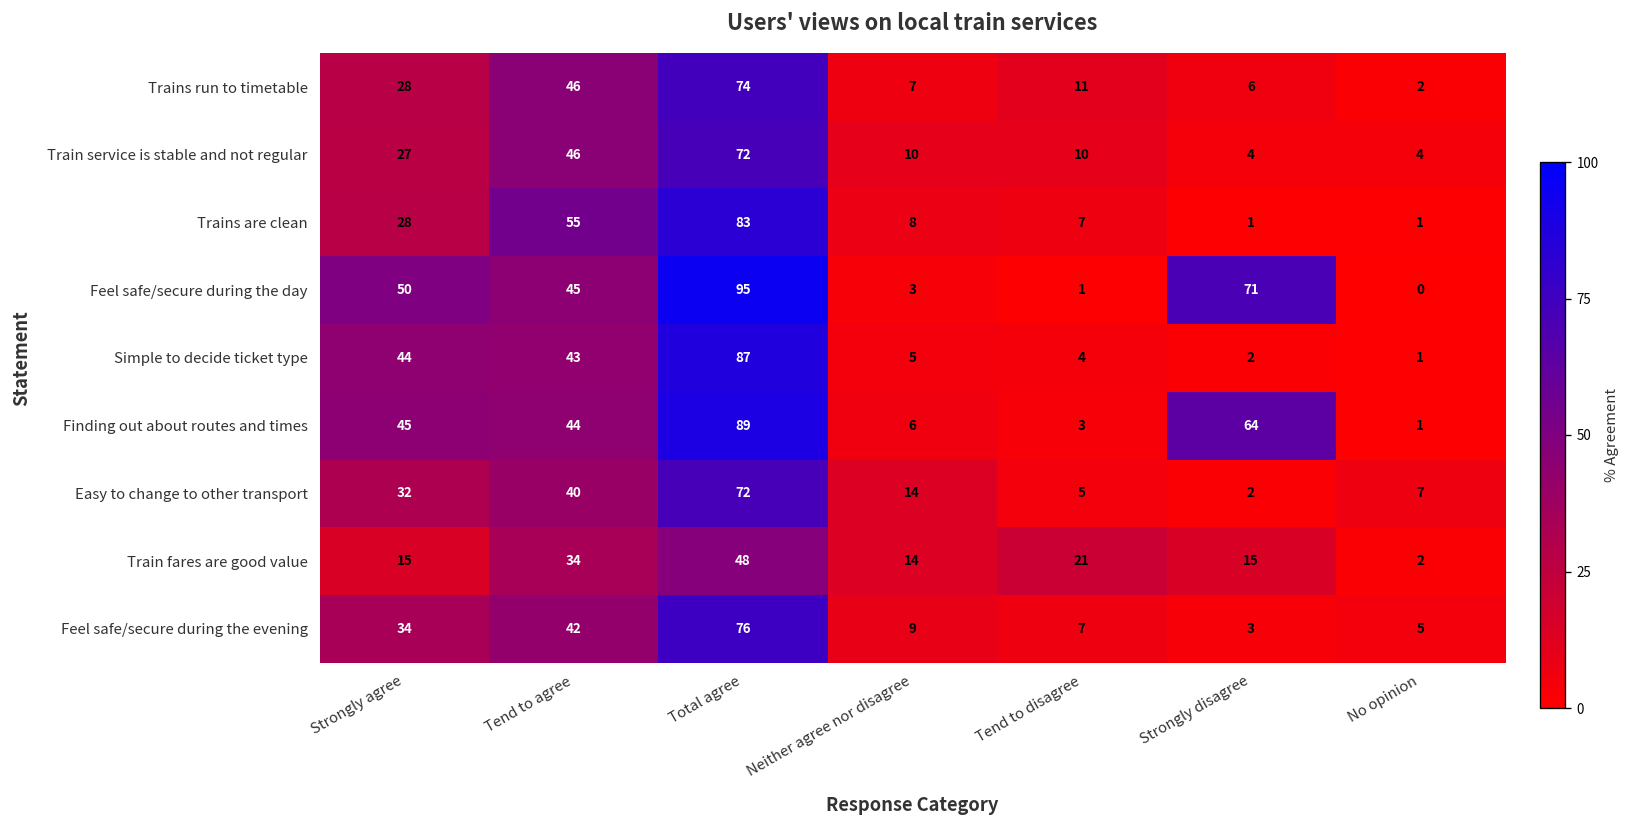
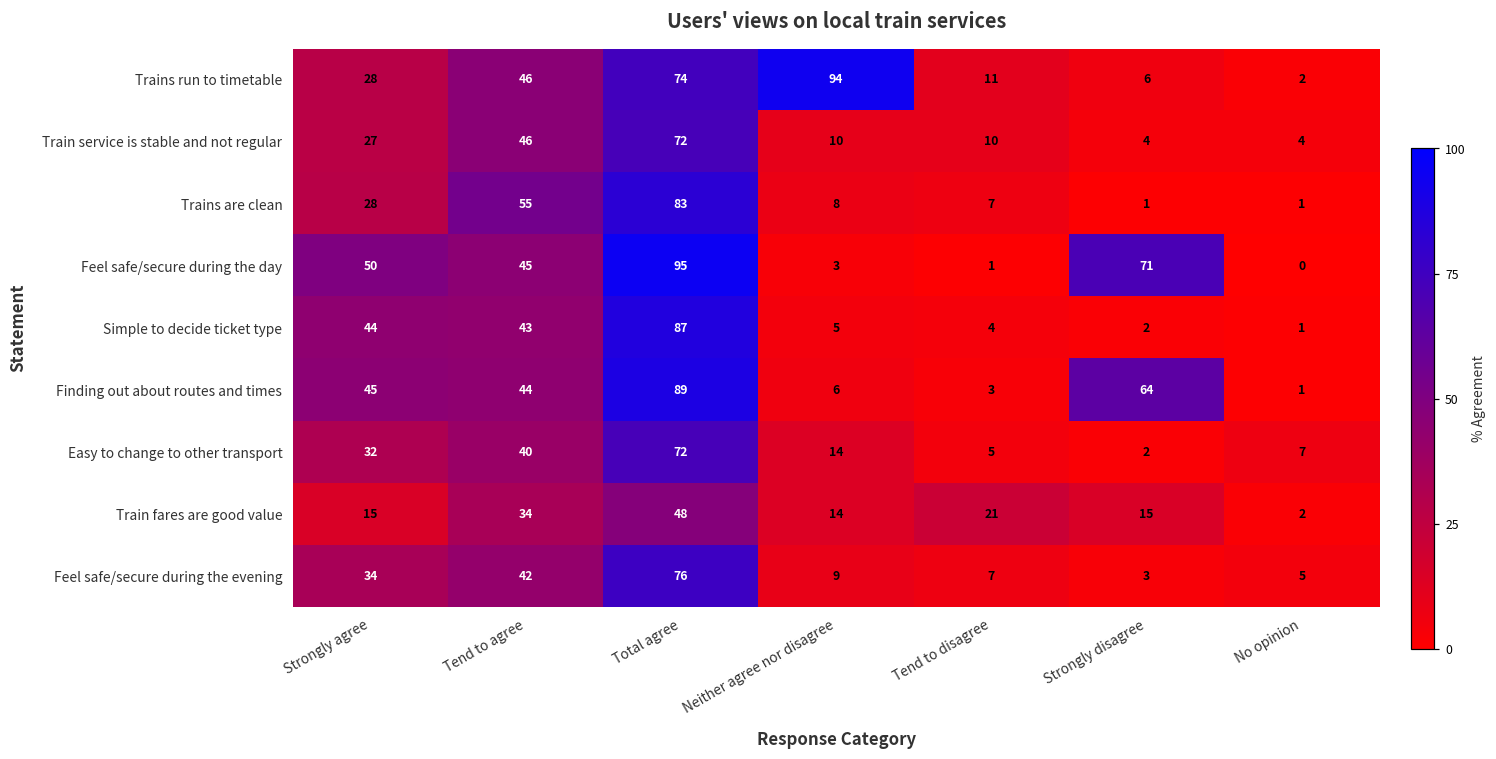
  {
    "Trains run to timetable": {
      "Strongly agree": 28,
      "Tend to agree": 46,
      "Total agree": 74,
-     "Neither agree nor disagree": 7,
+     "Neither agree nor disagree": 94,
      "Tend to disagree": 11,
      "Strongly disagree": 6,
      "No opinion": 2
    },
    "Train service is stable and not regular": {
      "Strongly agree": 27,
      "Tend to agree": 46,
      "Total agree": 72,
      "Neither agree nor disagree": 10,
      "Tend to disagree": 10,
      "Strongly disagree": 4,
      "No opinion": 4
    },
    "Trains are clean": {
      "Strongly agree": 28,
      "Tend to agree": 55,
      "Total agree": 83,
      "Neither agree nor disagree": 8,
      "Tend to disagree": 7,
      "Strongly disagree": 1,
      "No opinion": 1
    },
    "Feel safe/secure during the day": {
      "Strongly agree": 50,
      "Tend to agree": 45,
      "Total agree": 95,
      "Neither agree nor disagree": 3,
      "Tend to disagree": 1,
      "Strongly disagree": 71,
      "No opinion": 0
    },
    "Simple to decide ticket type": {
      "Strongly agree": 44,
      "Tend to agree": 43,
      "Total agree": 87,
      "Neither agree nor disagree": 5,
      "Tend to disagree": 4,
      "Strongly disagree": 2,
      "No opinion": 1
    },
    "Finding out about routes and times": {
      "Strongly agree": 45,
      "Tend to agree": 44,
      "Total agree": 89,
      "Neither agree nor disagree": 6,
      "Tend to disagree": 3,
      "Strongly disagree": 64,
      "No opinion": 1
    },
    "Easy to change to other transport": {
      "Strongly agree": 32,
      "Tend to agree": 40,
      "Total agree": 72,
      "Neither agree nor disagree": 14,
      "Tend to disagree": 5,
      "Strongly disagree": 2,
      "No opinion": 7
    },
    "Train fares are good value": {
      "Strongly agree": 15,
      "Tend to agree": 34,
      "Total agree": 48,
      "Neither agree nor disagree": 14,
      "Tend to disagree": 21,
      "Strongly disagree": 15,
      "No opinion": 2
    },
    "Feel safe/secure during the evening": {
      "Strongly agree": 34,
      "Tend to agree": 42,
      "Total agree": 76,
      "Neither agree nor disagree": 9,
      "Tend to disagree": 7,
      "Strongly disagree": 3,
      "No opinion": 5
    }
  }
